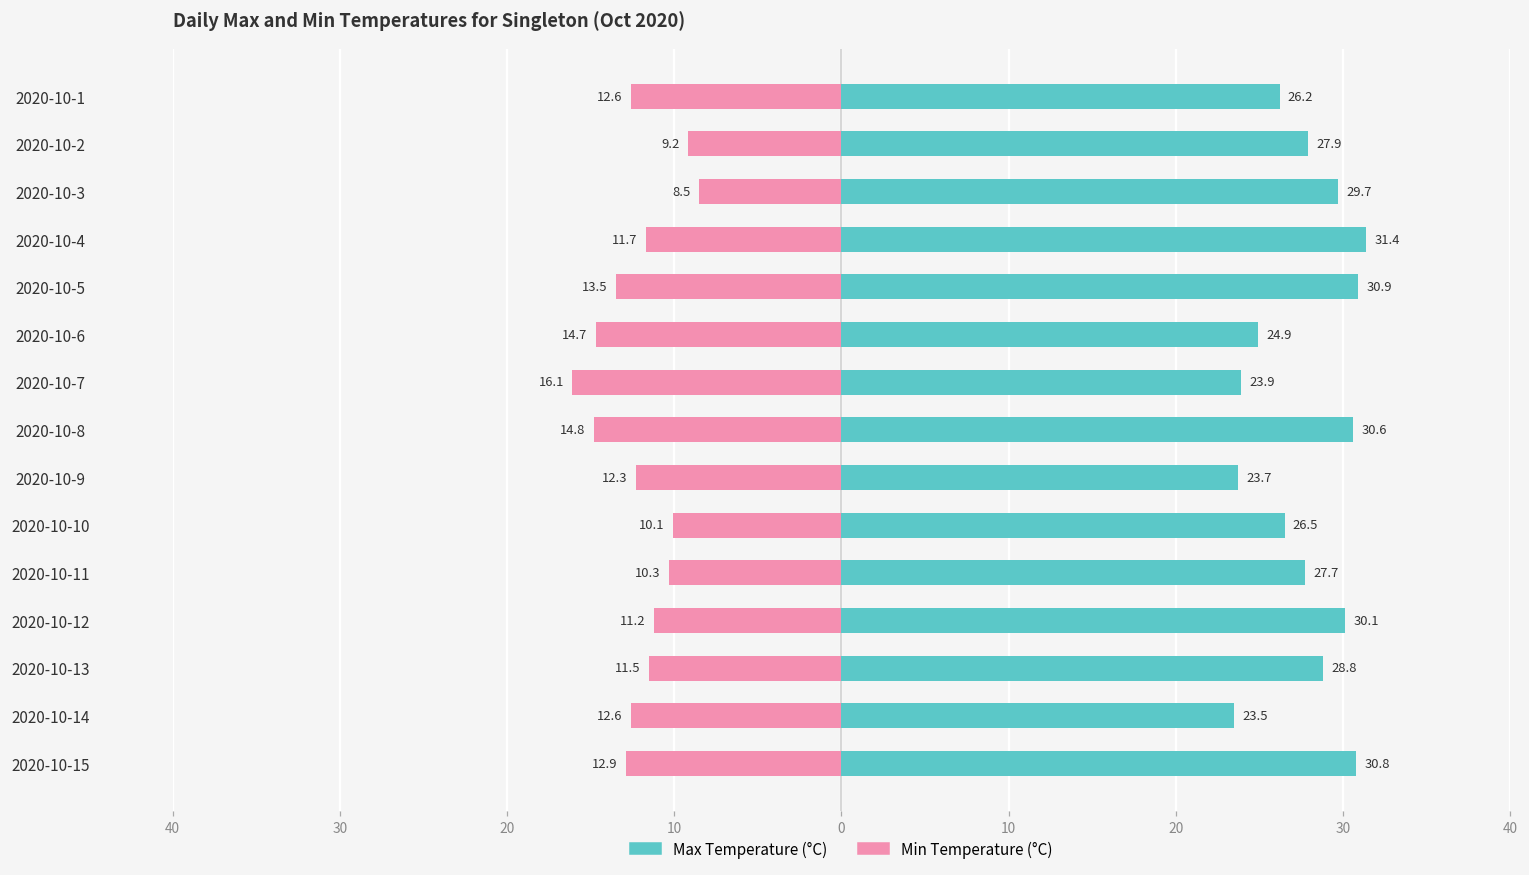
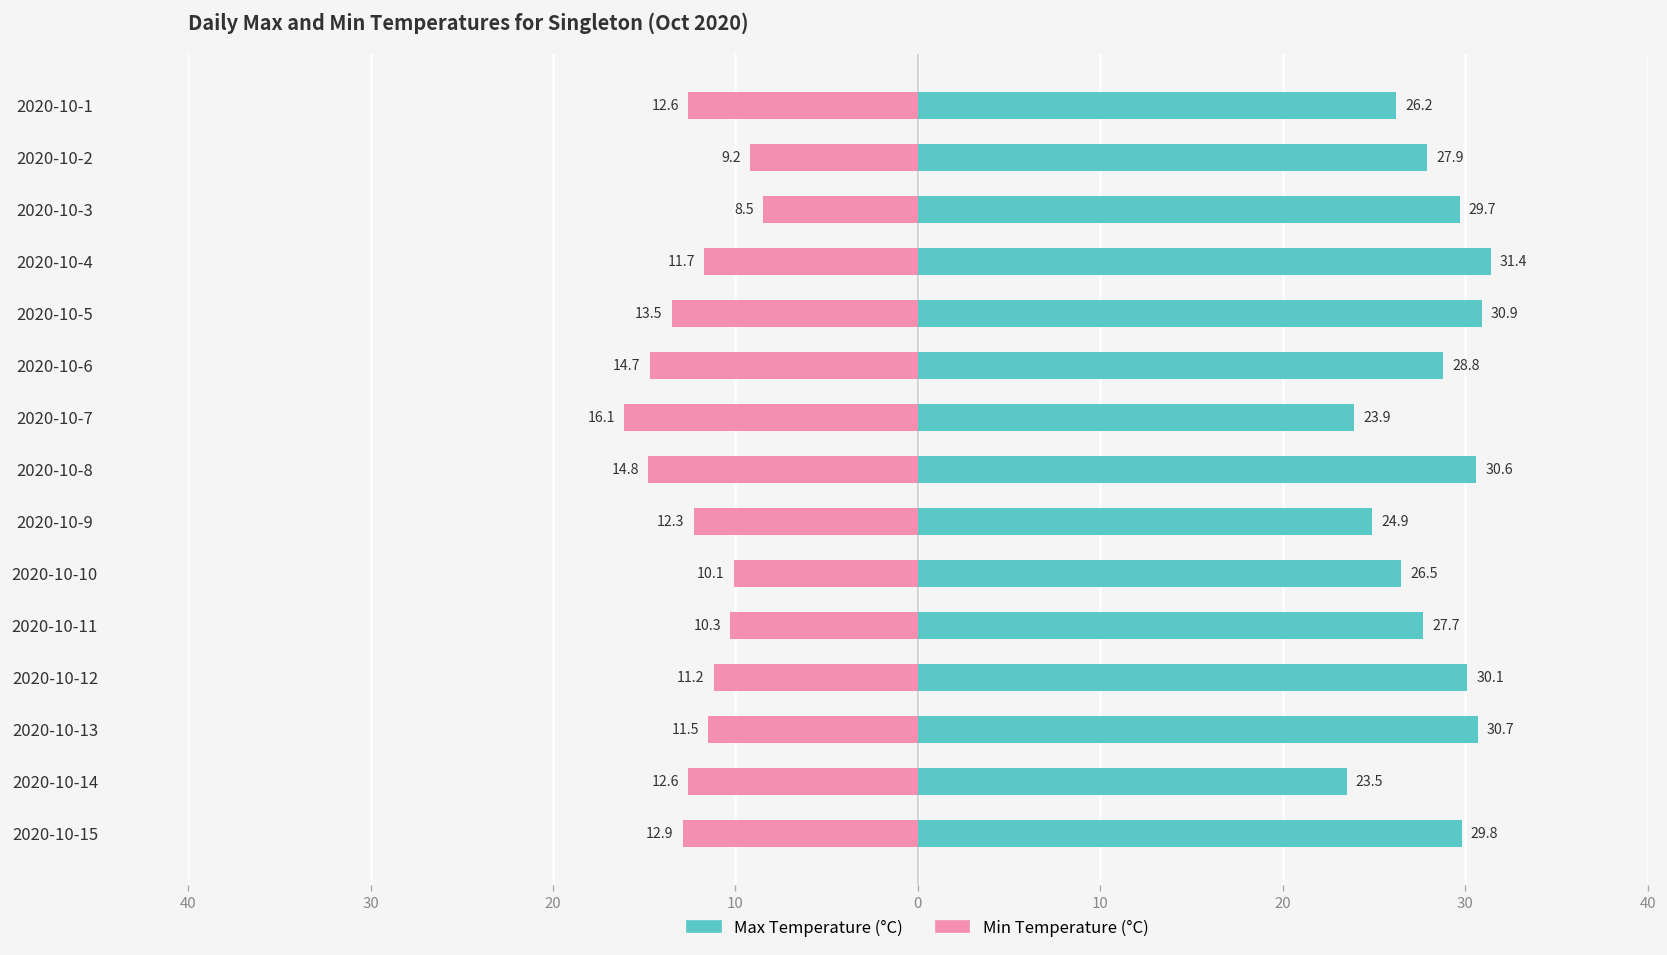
  {
    "Max Temperature (°C)": {
      "2020-10-1": 26.2,
      "2020-10-2": 27.9,
      "2020-10-3": 29.7,
      "2020-10-4": 31.4,
      "2020-10-5": 30.9,
-     "2020-10-6": 24.9,
+     "2020-10-6": 28.8,
      "2020-10-7": 23.9,
      "2020-10-8": 30.6,
-     "2020-10-9": 23.7,
+     "2020-10-9": 24.9,
      "2020-10-10": 26.5,
      "2020-10-11": 27.7,
      "2020-10-12": 30.1,
-     "2020-10-13": 28.8,
+     "2020-10-13": 30.7,
      "2020-10-14": 23.5,
-     "2020-10-15": 30.8
+     "2020-10-15": 29.8
    }
  }
